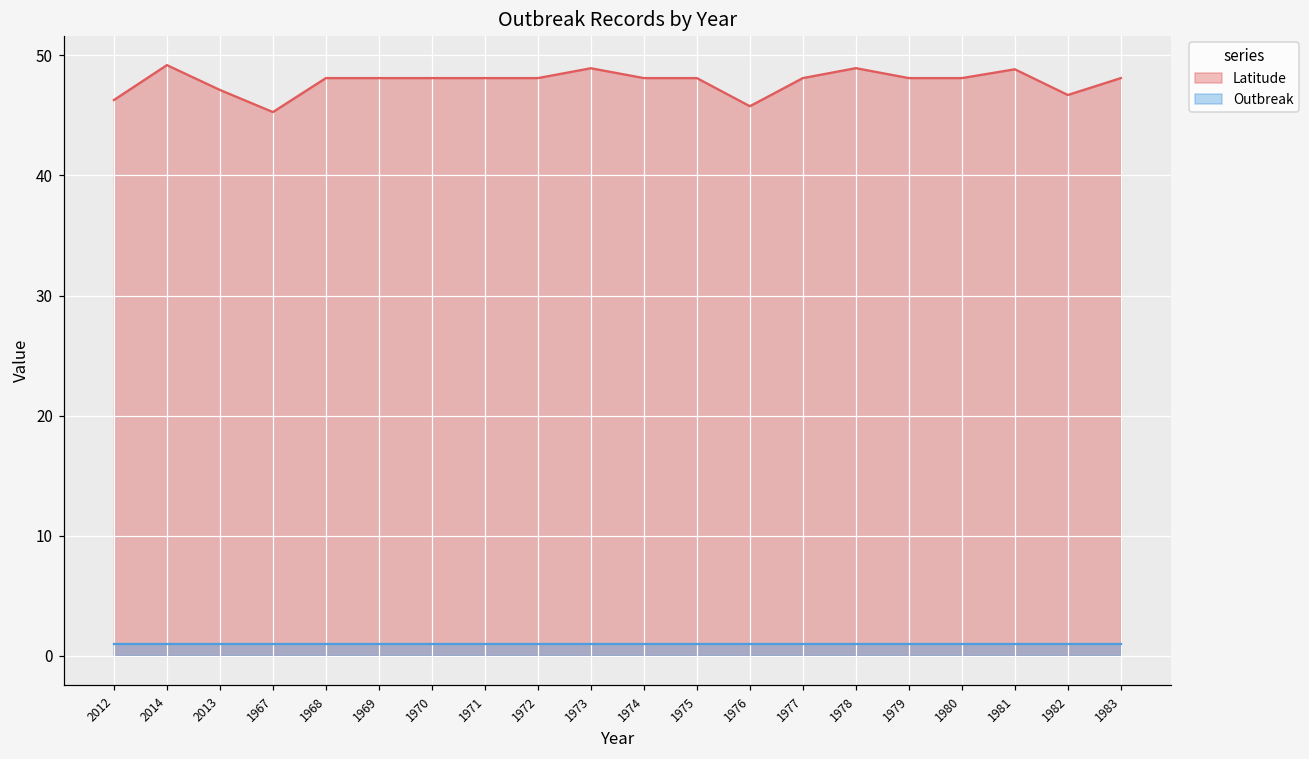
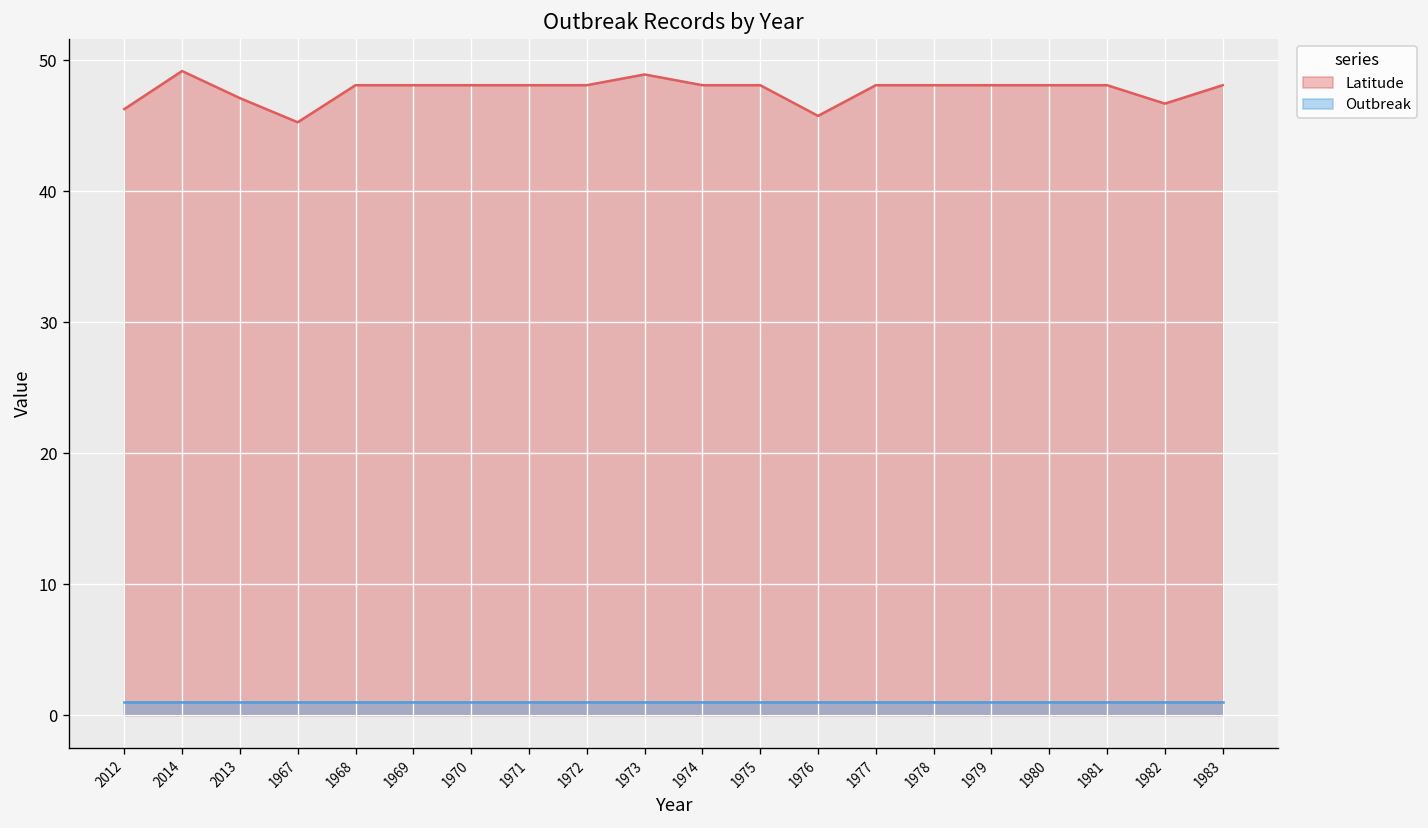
  {
    "Latitude": {
      "2012": 46.3,
      "2014": 49.2,
      "2013": 47.1,
      "1967": 45.3,
      "1968": 48.1,
      "1969": 48.1,
      "1970": 48.1,
      "1971": 48.1,
      "1972": 48.1,
      "1973": 48.9,
      "1974": 48.1,
      "1975": 48.1,
      "1976": 45.8,
      "1977": 48.1,
-     "1978": 48.9,
+     "1978": 48.1,
      "1979": 48.1,
      "1980": 48.1,
-     "1981": 48.8,
+     "1981": 48.1,
      "1982": 46.7,
      "1983": 48.1
    },
    "Outbreak": {
      "2012": 1.0,
      "2014": 1.0,
      "2013": 1.0,
      "1967": 1.0,
      "1968": 1.0,
      "1969": 1.0,
      "1970": 1.0,
      "1971": 1.0,
      "1972": 1.0,
      "1973": 1.0,
      "1974": 1.0,
      "1975": 1.0,
      "1976": 1.0,
      "1977": 1.0,
      "1978": 1.0,
      "1979": 1.0,
      "1980": 1.0,
      "1981": 1.0,
      "1982": 1.0,
      "1983": 1.0
    }
  }
